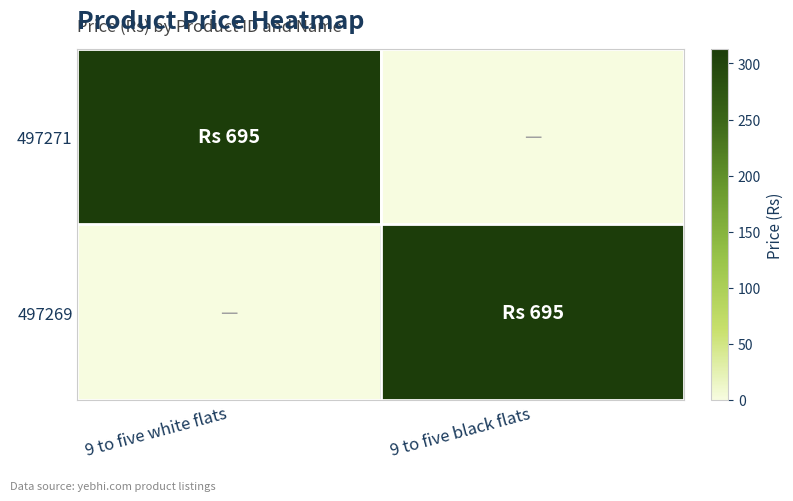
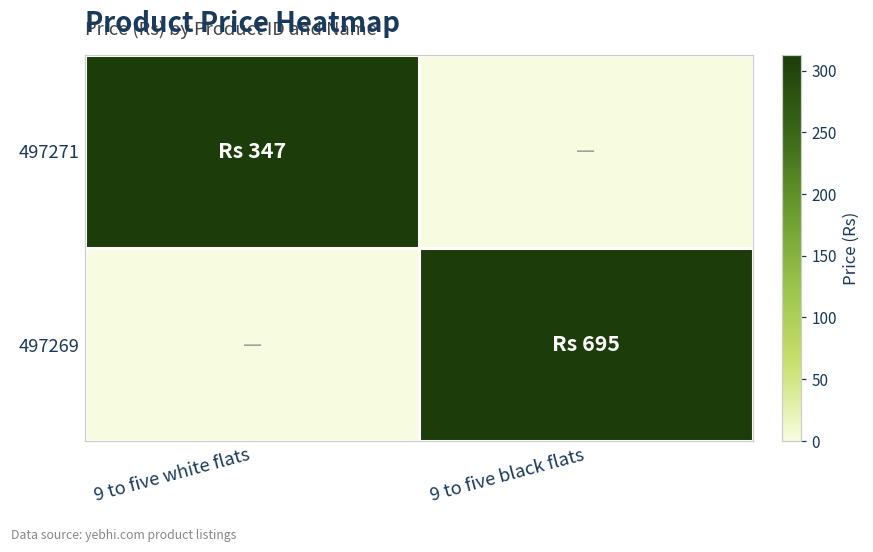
  {
    "497271": {
-     "9 to five white flats": 695
+     "9 to five white flats": 347
    },
    "497269": {
      "9 to five black flats": 695
    }
  }
